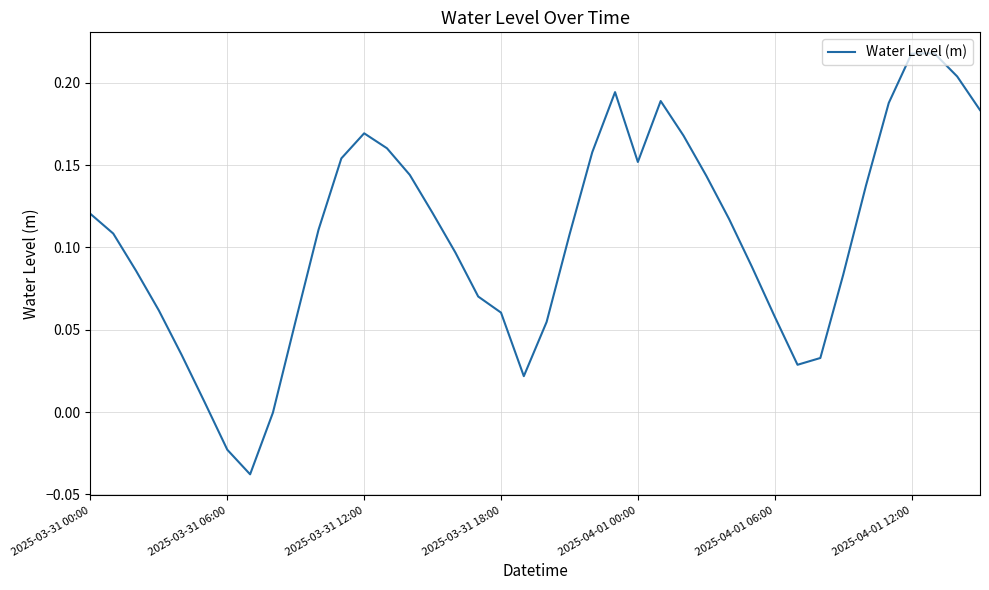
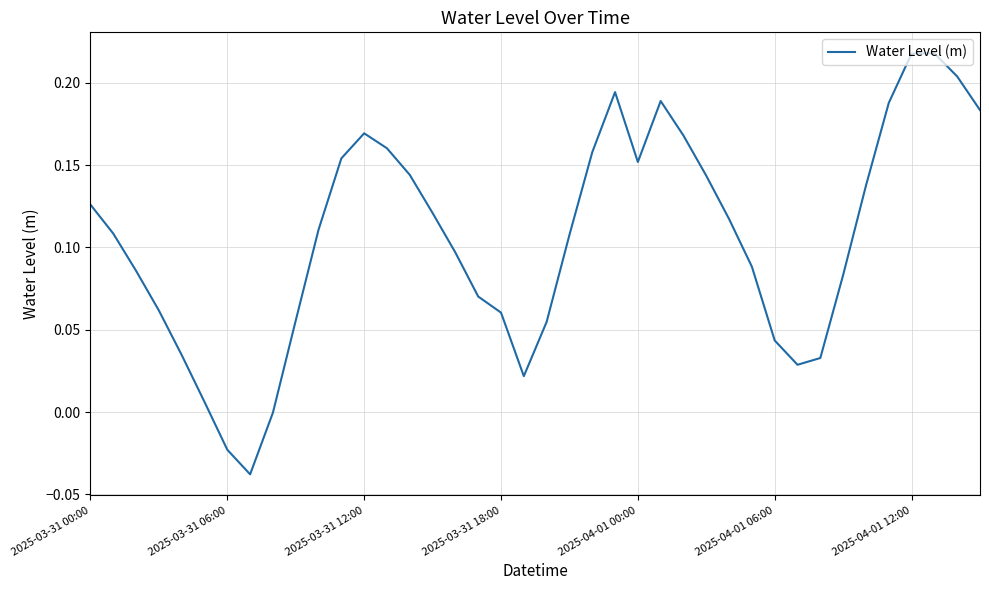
  {
-   "2025-03-31 00:00": 0.120,
+   "2025-03-31 00:00": 0.126,
    "2025-03-31 06:00": -0.023,
    "2025-03-31 12:00": 0.169,
    "2025-03-31 18:00": 0.060,
    "2025-04-01 00:00": 0.152,
-   "2025-04-01 06:00": 0.058
+   "2025-04-01 06:00": 0.043
  }
